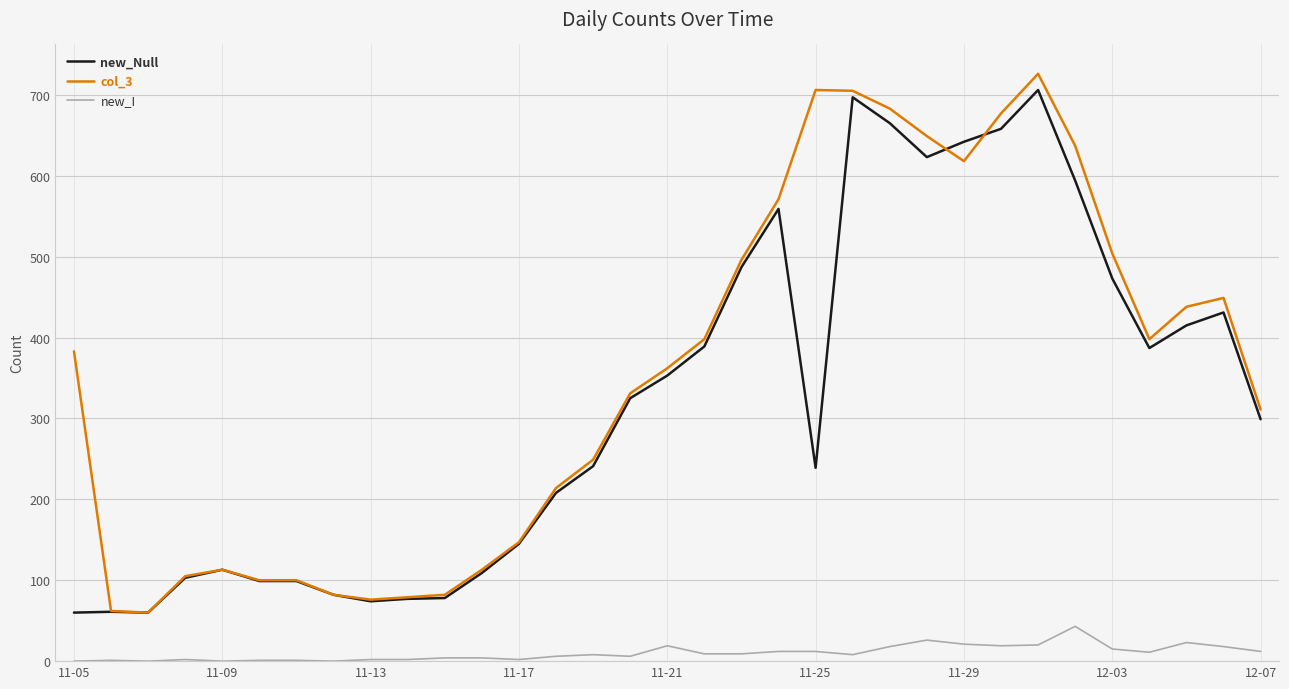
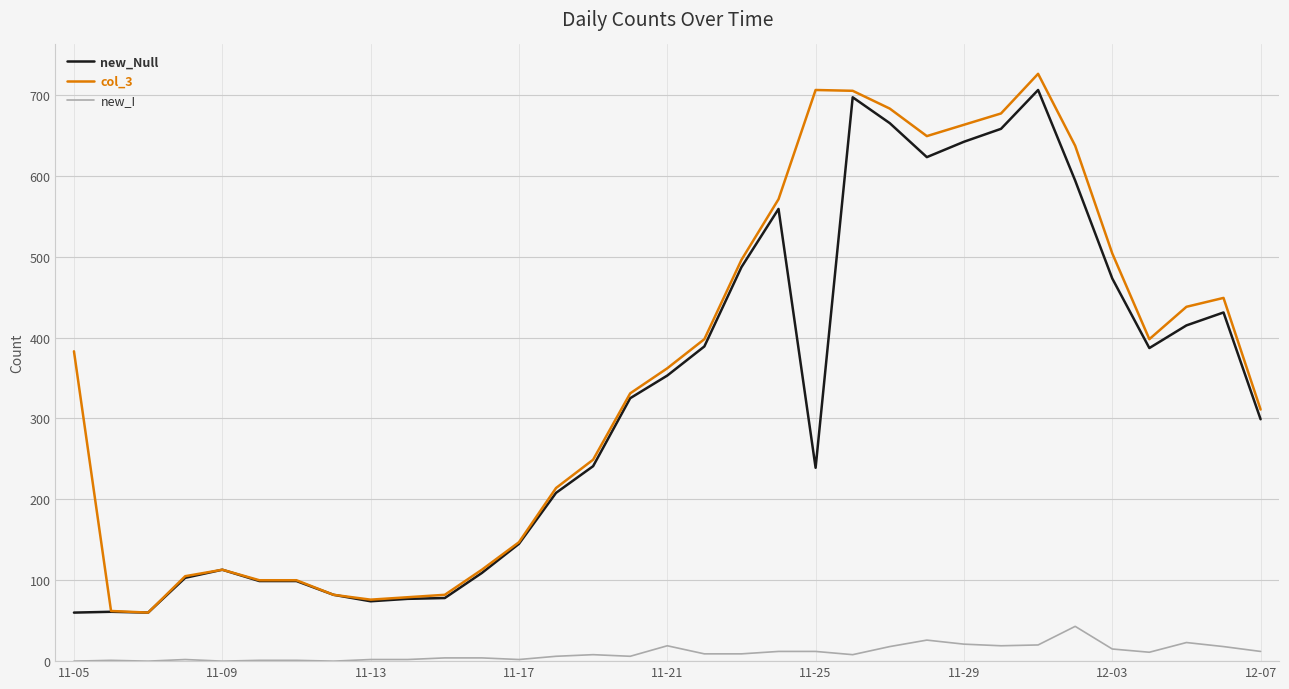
  {
    "new_Null": {
      "11-05": 60,
      "11-21": 350,
      "11-25": 240,
      "11-29": 640,
      "12-03": 470,
      "12-07": 300
    },
    "col_3": {
      "11-05": 380,
      "11-21": 360,
      "11-25": 710,
-     "11-29": 620,
+     "11-29": 660,
      "12-03": 500,
      "12-07": 310
    },
    "new_I": {
      "11-05": 0,
      "11-09": 0,
      "11-13": 0,
      "11-17": 0,
      "11-21": 20,
      "11-25": 10,
      "11-29": 20,
      "12-03": 20,
      "12-07": 10
    }
  }
